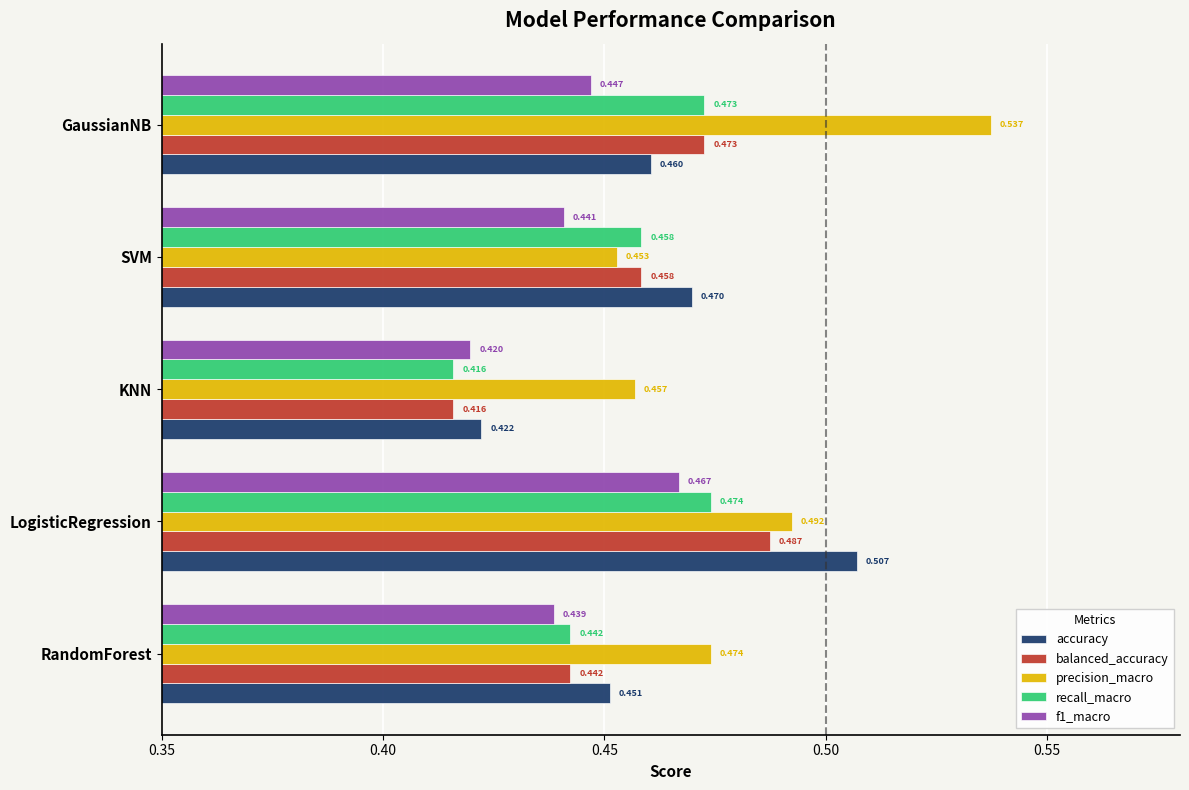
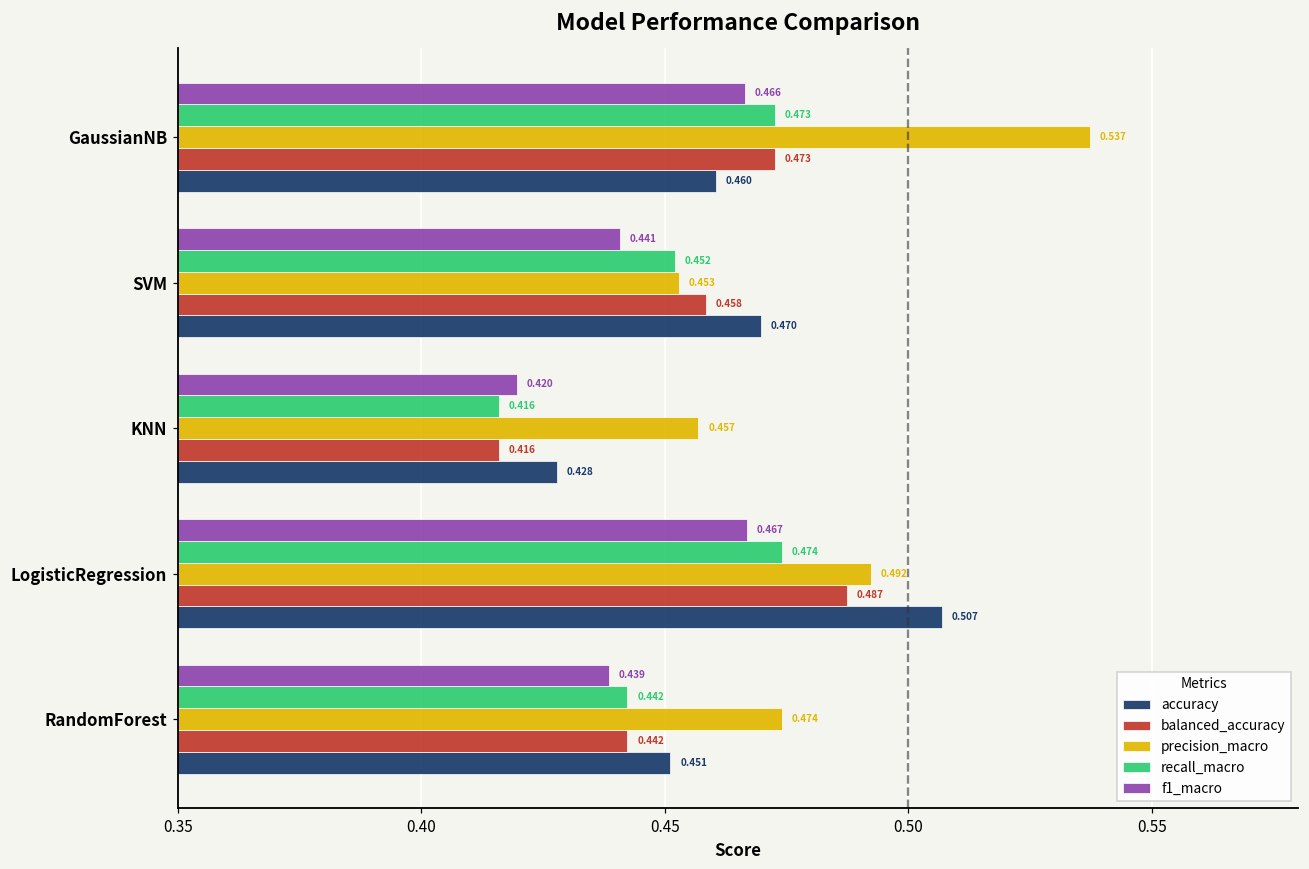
  {
    "accuracy": {
      "GaussianNB": 0.460,
      "SVM": 0.470,
-     "KNN": 0.422,
+     "KNN": 0.428,
      "LogisticRegression": 0.507,
      "RandomForest": 0.451
    },
    "balanced_accuracy": {
      "GaussianNB": 0.473,
      "SVM": 0.458,
      "KNN": 0.416,
      "LogisticRegression": 0.487,
      "RandomForest": 0.442
    },
    "precision_macro": {
      "GaussianNB": 0.537,
      "SVM": 0.453,
      "KNN": 0.457,
      "LogisticRegression": 0.492,
      "RandomForest": 0.474
    },
    "recall_macro": {
      "GaussianNB": 0.473,
-     "SVM": 0.458,
+     "SVM": 0.452,
      "KNN": 0.416,
      "LogisticRegression": 0.474,
      "RandomForest": 0.442
    },
    "f1_macro": {
-     "GaussianNB": 0.447,
+     "GaussianNB": 0.466,
      "SVM": 0.441,
      "KNN": 0.420,
      "LogisticRegression": 0.467,
      "RandomForest": 0.439
    }
  }
